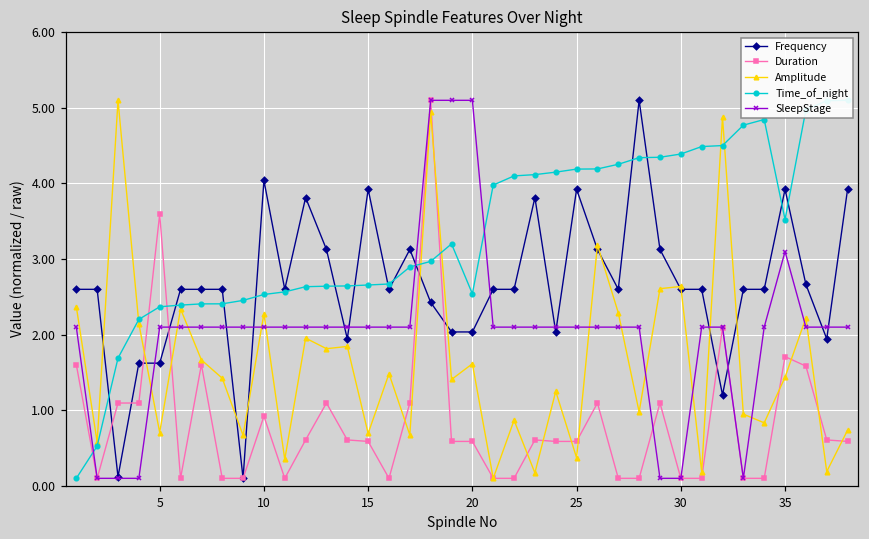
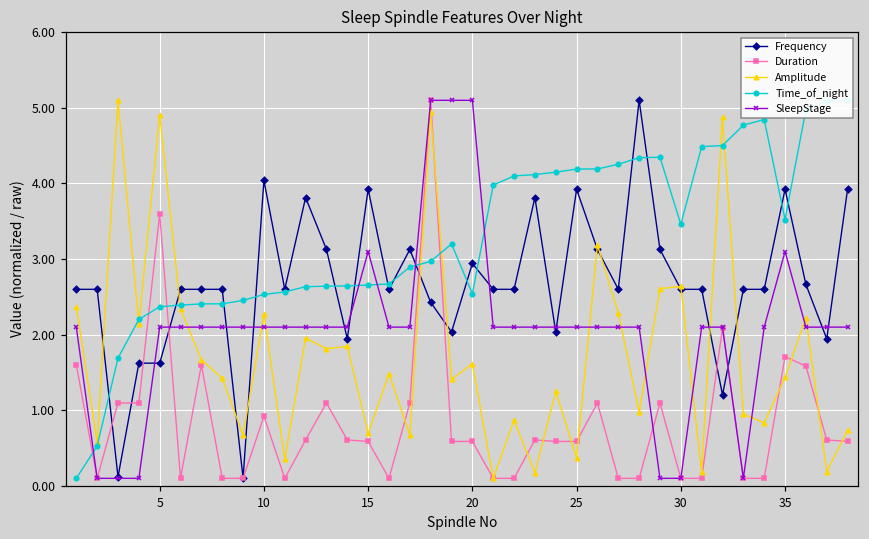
  {
    "Frequency": {
      "5": 1.6,
      "10": 4.0,
      "15": 3.9,
-     "20": 2.0,
+     "20": 2.9,
      "25": 3.9,
      "30": 2.6,
      "35": 3.9
    },
    "Duration": {
      "5": 3.6,
      "10": 0.9,
      "15": 0.6,
      "20": 0.6,
      "25": 0.6,
      "35": 1.7
    },
    "Amplitude": {
-     "5": 0.7,
+     "5": 4.9,
      "10": 2.3,
      "15": 0.7,
      "20": 1.6,
      "25": 0.4,
      "30": 2.6,
      "35": 1.4
    },
    "Time_of_night": {
      "5": 2.4,
      "10": 2.5,
      "15": 2.7,
      "20": 2.5,
      "25": 4.2,
-     "30": 4.4,
+     "30": 3.5,
      "35": 3.5
    },
    "SleepStage": {
      "5": 2.1,
      "10": 2.1,
-     "15": 2.1,
+     "15": 3.1,
      "20": 5.1,
      "25": 2.1,
      "35": 3.1
    }
  }
